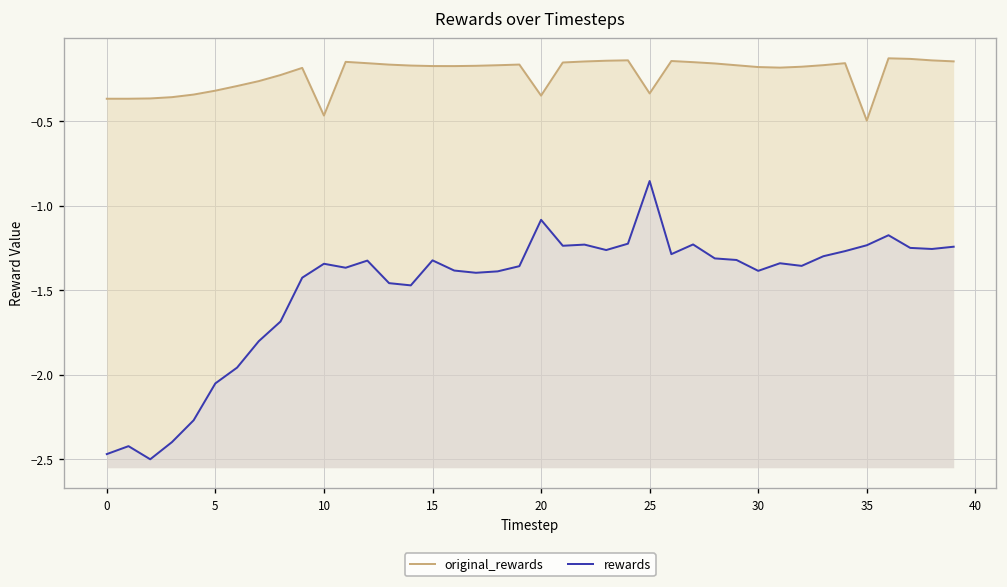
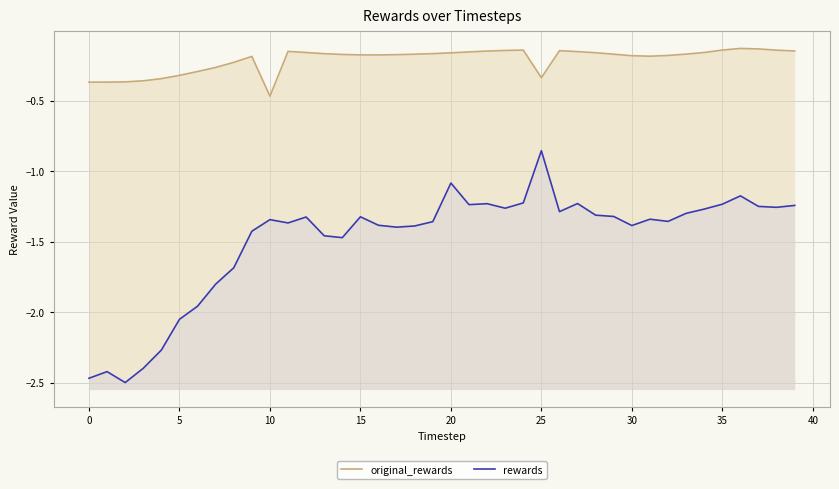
  {
    "original_rewards": {
      "0": -0.37,
      "5": -0.32,
      "10": -0.47,
      "15": -0.17,
-     "20": -0.35,
+     "20": -0.16,
      "25": -0.34,
      "30": -0.18,
-     "35": -0.50
+     "35": -0.14
    },
    "rewards": {
      "0": -2.47,
      "5": -2.05,
      "10": -1.34,
      "15": -1.32,
      "20": -1.08,
      "25": -0.85,
      "30": -1.39,
      "35": -1.23
    }
  }
